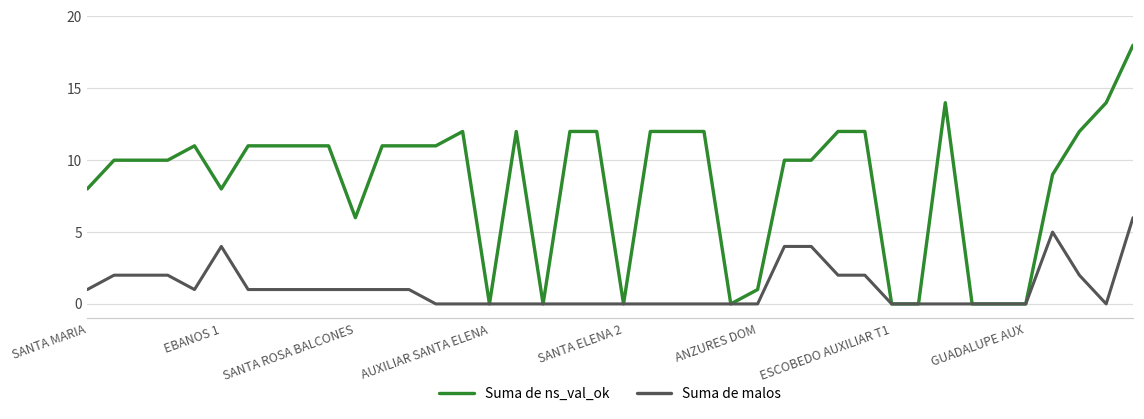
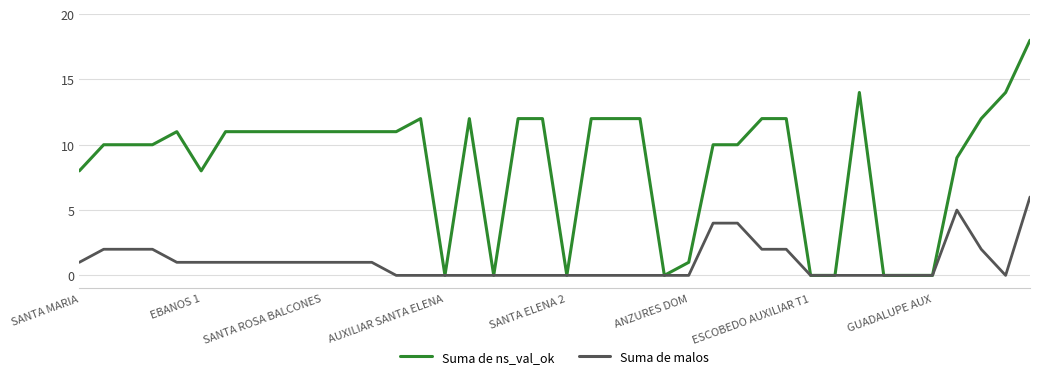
  {
    "Suma de ns_val_ok": {
      "SANTA MARIA": 8,
      "EBANOS 1": 8,
-     "SANTA ROSA BALCONES": 6,
+     "SANTA ROSA BALCONES": 11,
      "ANZURES DOM": 1
    },
    "Suma de malos": {
      "SANTA MARIA": 1,
-     "EBANOS 1": 4,
+     "EBANOS 1": 1,
      "SANTA ROSA BALCONES": 1,
      "ANZURES DOM": 0
    }
  }
